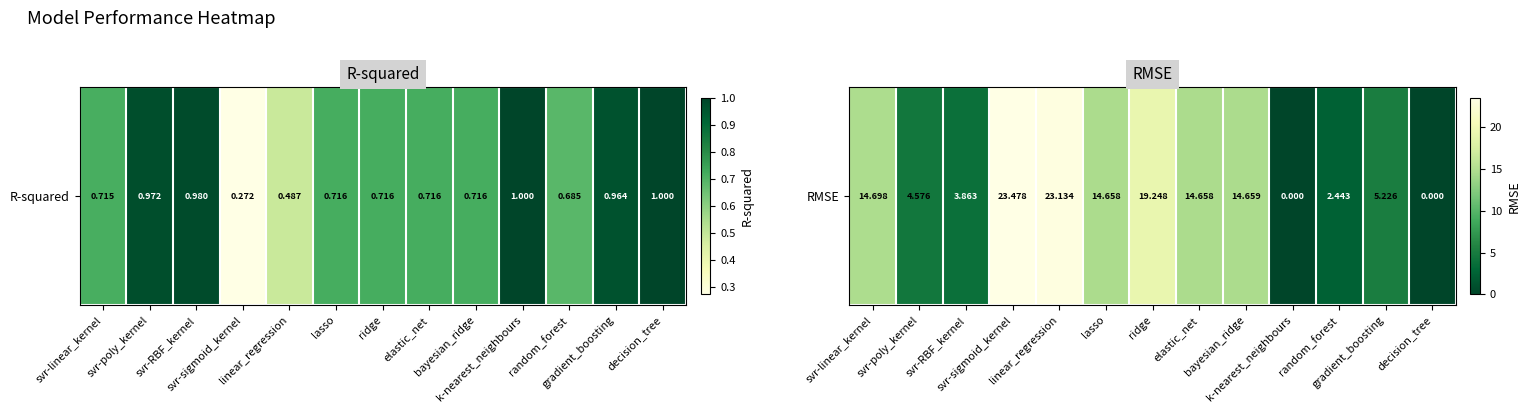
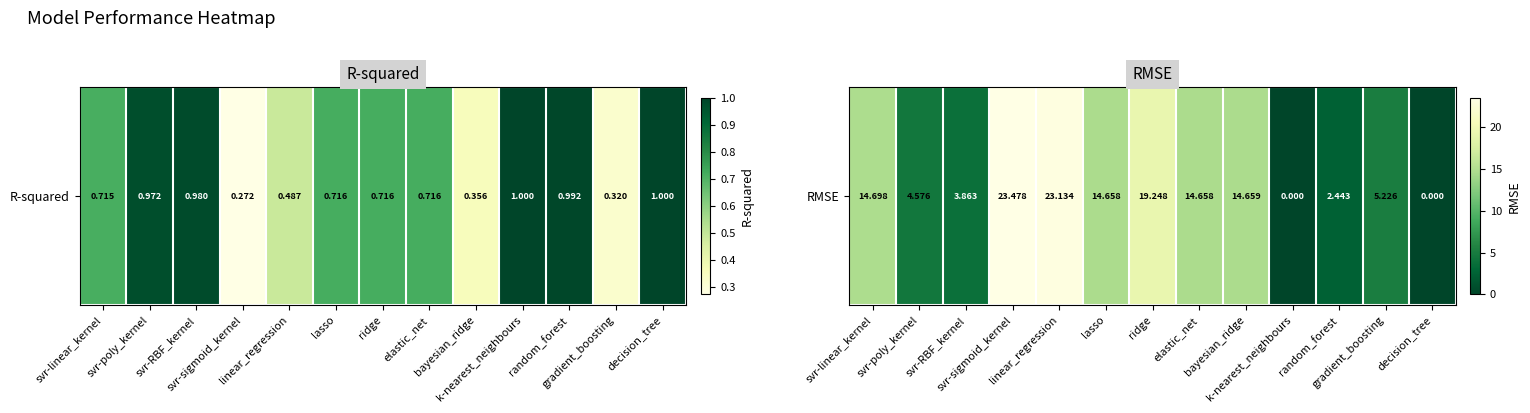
  {
    "R-squared": {
      "R-squared": {
        "svr-linear_kernel": 0.715,
        "svr-poly_kernel": 0.972,
        "svr-RBF_kernel": 0.980,
        "svr-sigmoid_kernel": 0.272,
        "linear_regression": 0.487,
        "lasso": 0.716,
        "ridge": 0.716,
        "elastic_net": 0.716,
-       "bayesian_ridge": 0.716,
+       "bayesian_ridge": 0.356,
        "k-nearest_neighbours": 1.000,
-       "random_forest": 0.685,
-       "gradient_boosting": 0.964,
+       "random_forest": 0.992,
+       "gradient_boosting": 0.320,
        "decision_tree": 1.000
      }
    },
    "RMSE": {
      "RMSE": {
        "svr-linear_kernel": 14.698,
        "svr-poly_kernel": 4.576,
        "svr-RBF_kernel": 3.863,
        "svr-sigmoid_kernel": 23.478,
        "linear_regression": 23.134,
        "lasso": 14.658,
        "ridge": 19.248,
        "elastic_net": 14.658,
        "bayesian_ridge": 14.659,
        "k-nearest_neighbours": 0.000,
        "random_forest": 2.443,
        "gradient_boosting": 5.226,
        "decision_tree": 0.000
      }
    }
  }
